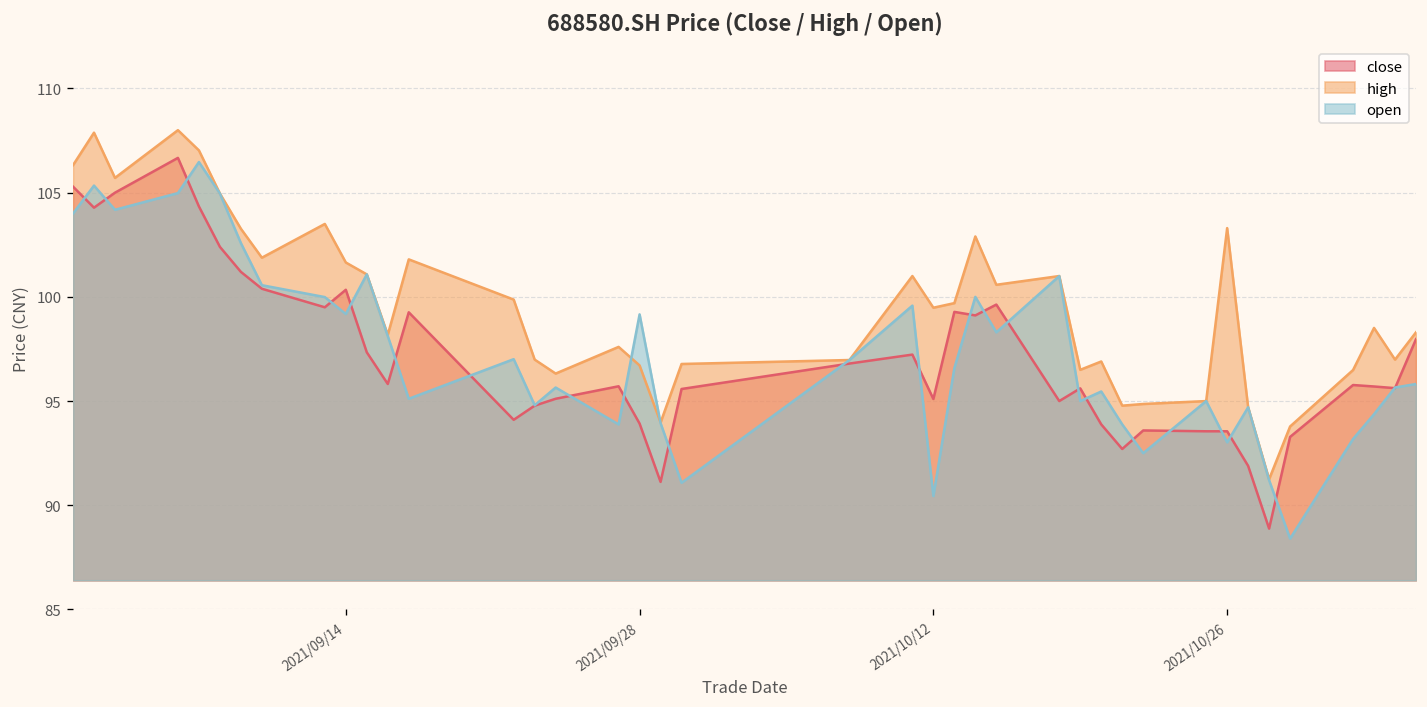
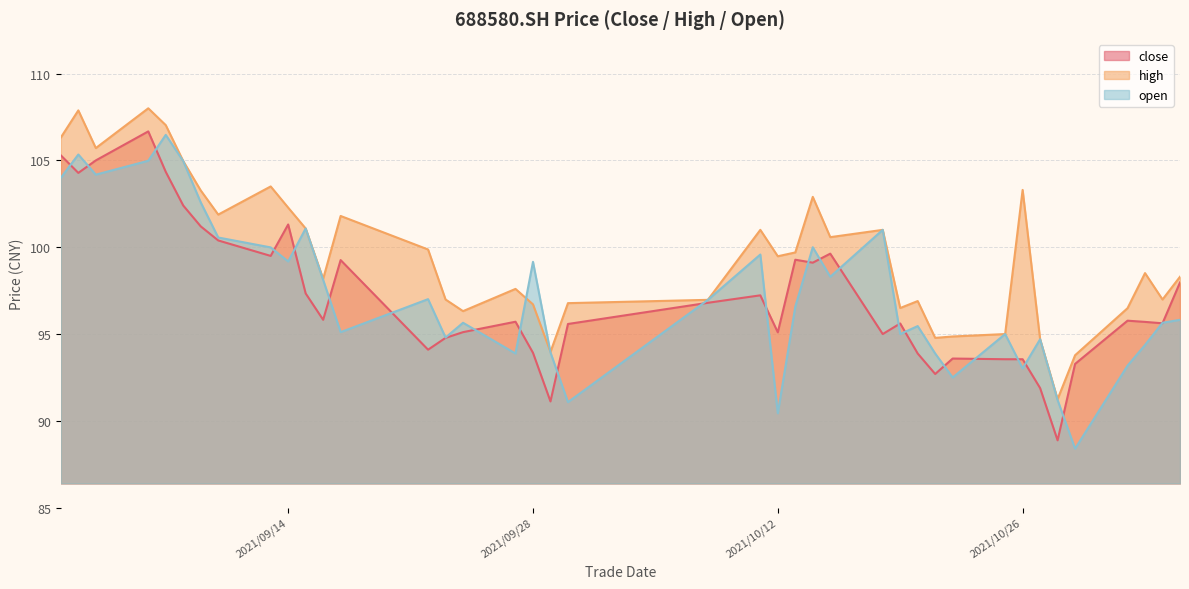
  {
    "close": {
-     "2021/09/14": 100.3,
+     "2021/09/14": 101.3,
      "2021/09/28": 93.9,
      "2021/10/12": 95.1,
      "2021/10/26": 93.6
    },
    "high": {
-     "2021/09/14": 101.7,
+     "2021/09/14": 102.3,
      "2021/09/28": 96.7,
      "2021/10/12": 99.5,
      "2021/10/26": 103.3
    },
    "open": {
      "2021/09/14": 99.2,
      "2021/09/28": 99.2,
      "2021/10/12": 90.4,
      "2021/10/26": 93.0
    }
  }
